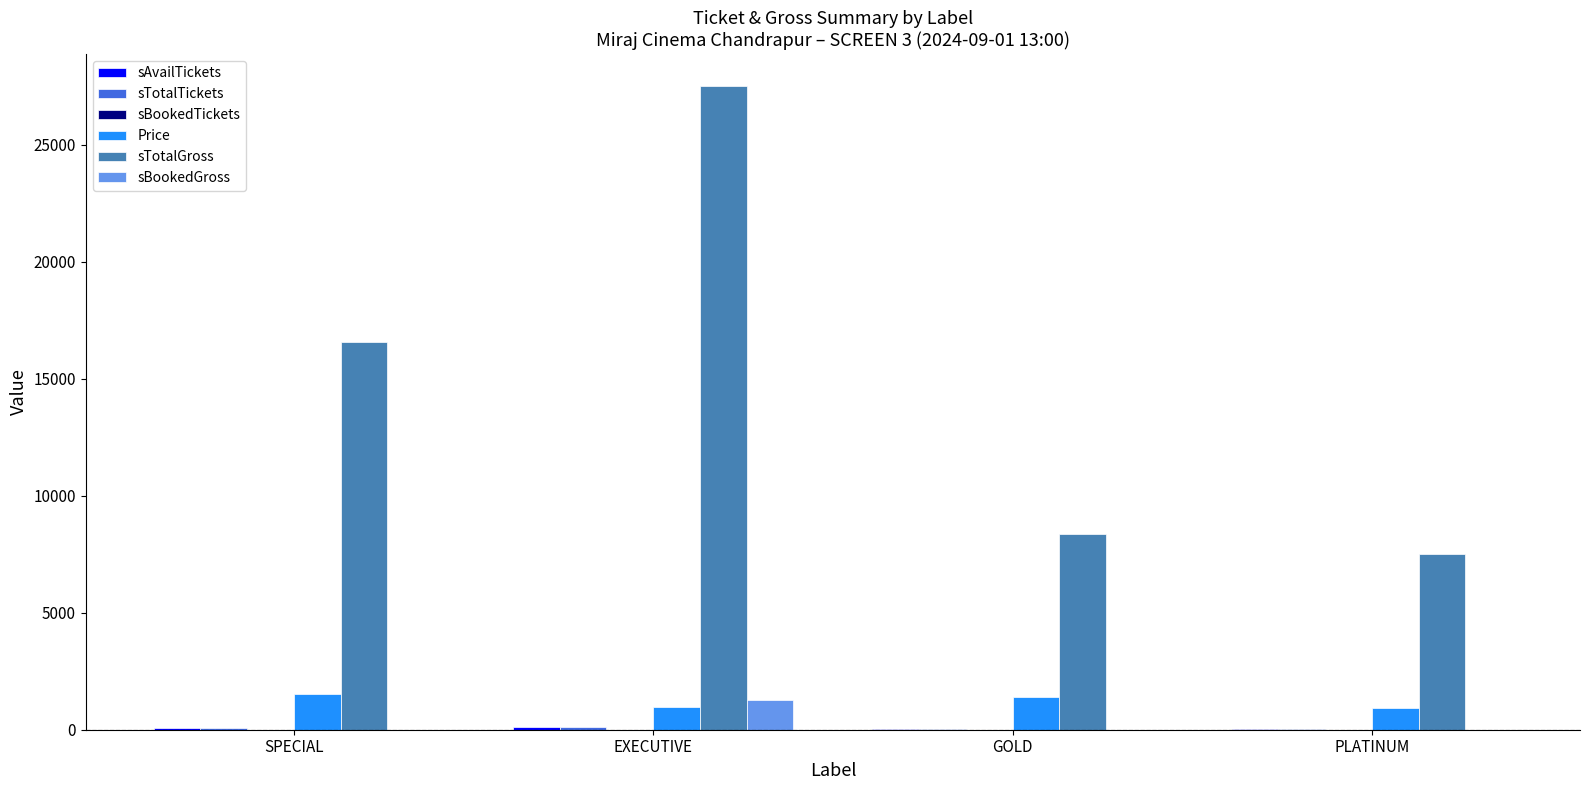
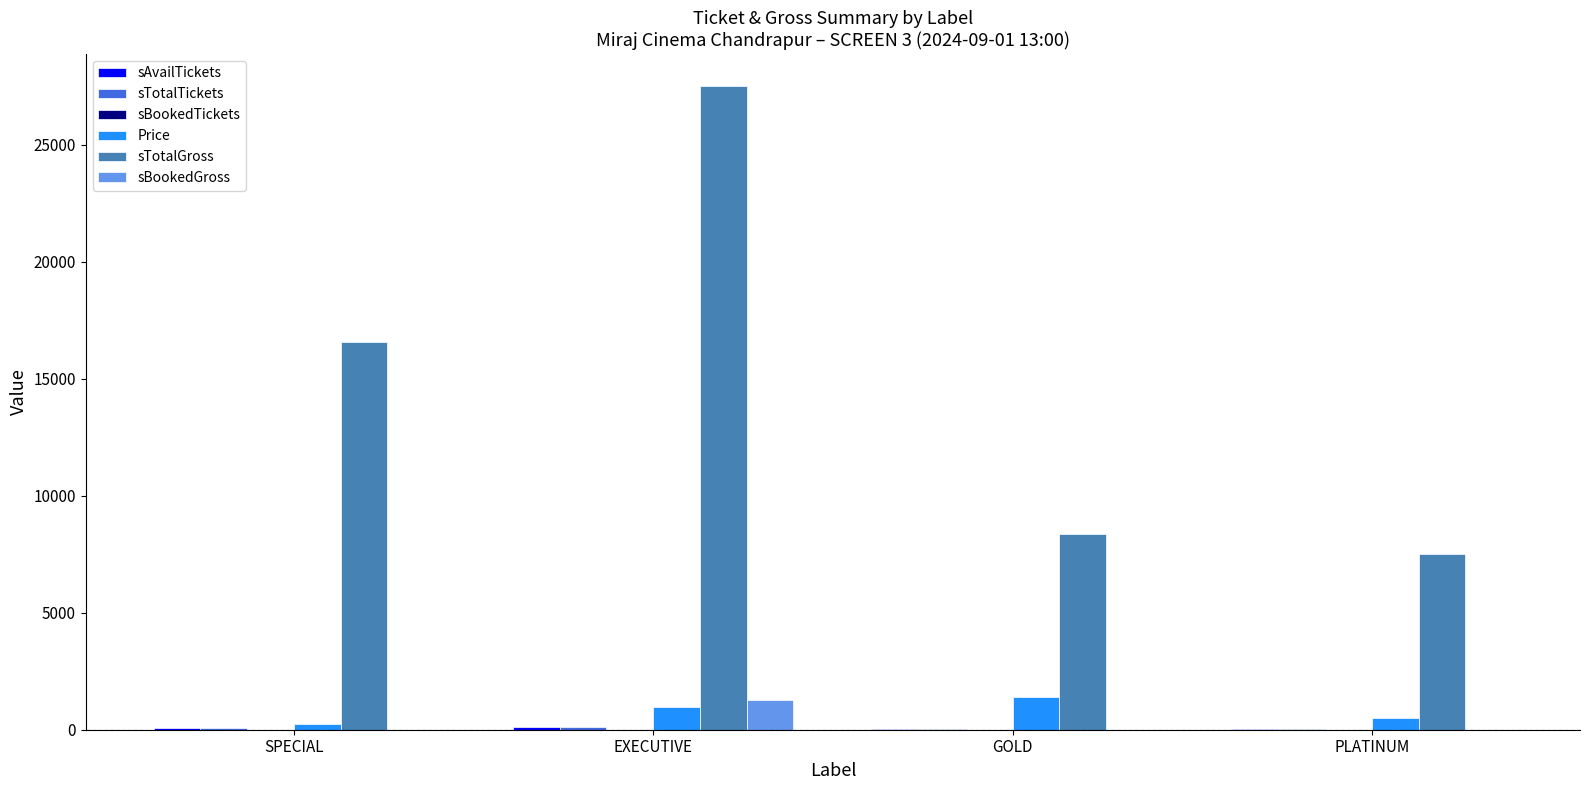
  {
    "sBookedTickets": {
      "SPECIAL": 0,
      "GOLD": 0,
      "PLATINUM": 0
    },
    "Price": {
-     "SPECIAL": 1500,
+     "SPECIAL": 200,
      "EXECUTIVE": 1000,
      "GOLD": 1400,
-     "PLATINUM": 900
+     "PLATINUM": 500
    }
  }
